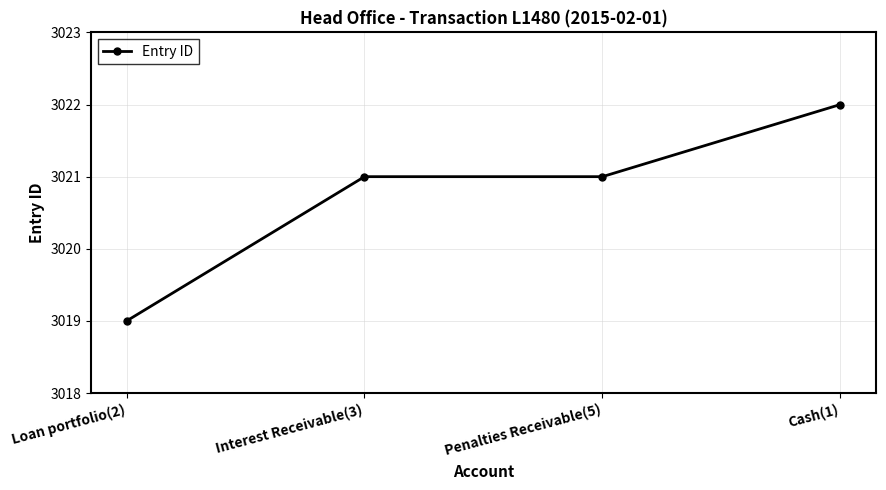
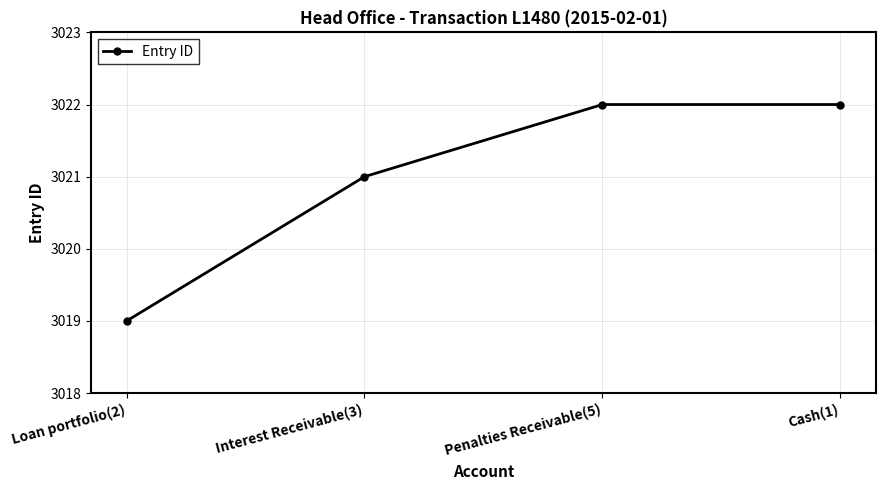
  {
    "Loan portfolio(2)": 3019,
    "Interest Receivable(3)": 3021,
-   "Penalties Receivable(5)": 3021,
+   "Penalties Receivable(5)": 3022,
    "Cash(1)": 3022
  }
